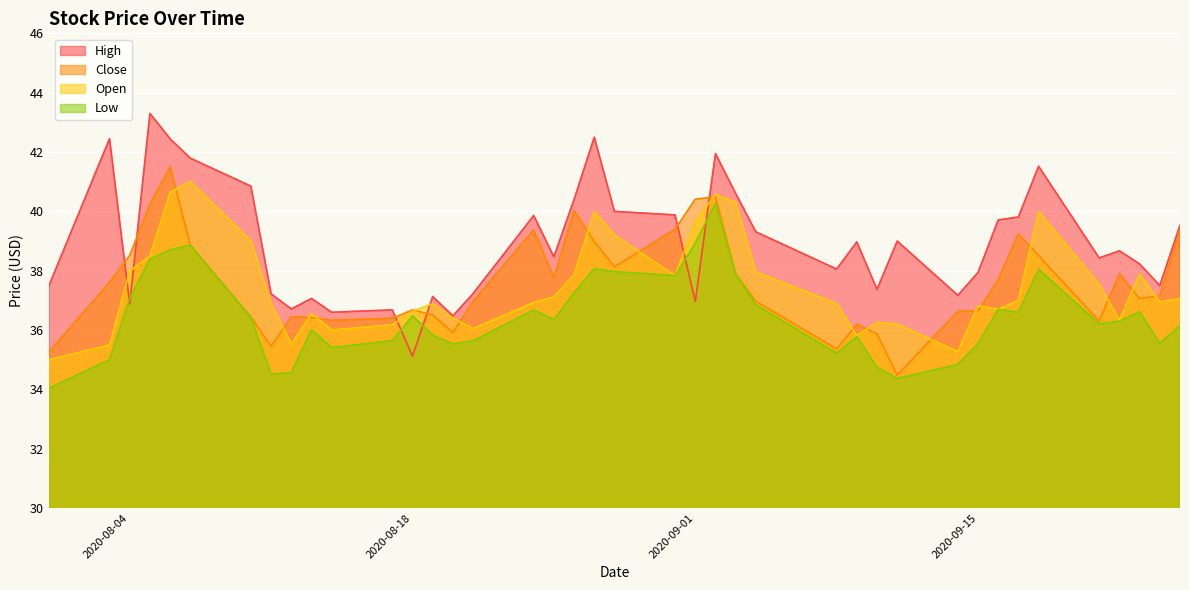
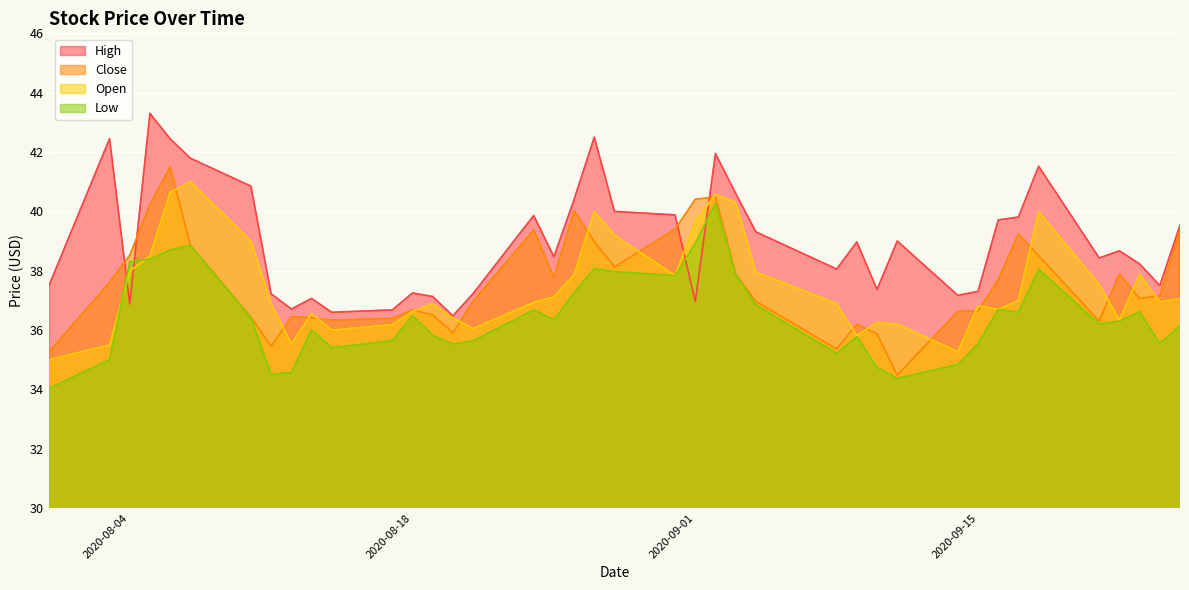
  {
    "High": {
      "2020-08-04": 36.9,
-     "2020-08-18": 35.1,
+     "2020-08-18": 37.3,
      "2020-09-01": 37.0,
-     "2020-09-15": 37.9
+     "2020-09-15": 37.3
    },
    "Low": {
-     "2020-08-04": 37.1,
+     "2020-08-04": 38.3,
      "2020-08-18": 36.5,
      "2020-09-01": 38.9,
      "2020-09-15": 35.5
    }
  }
